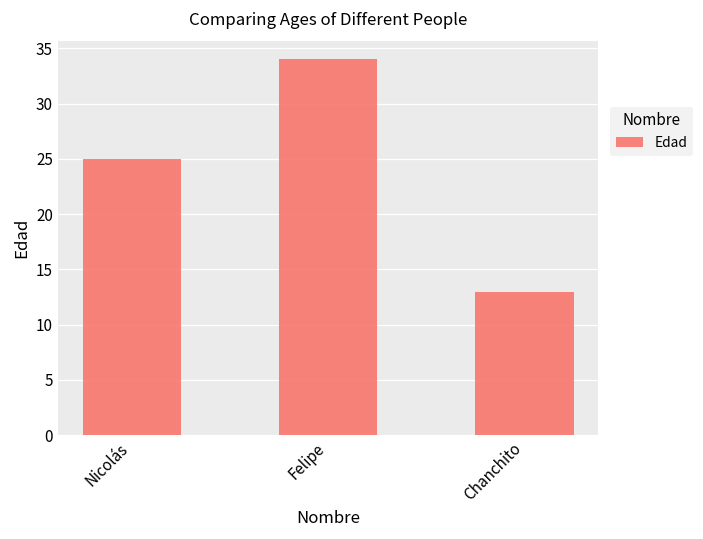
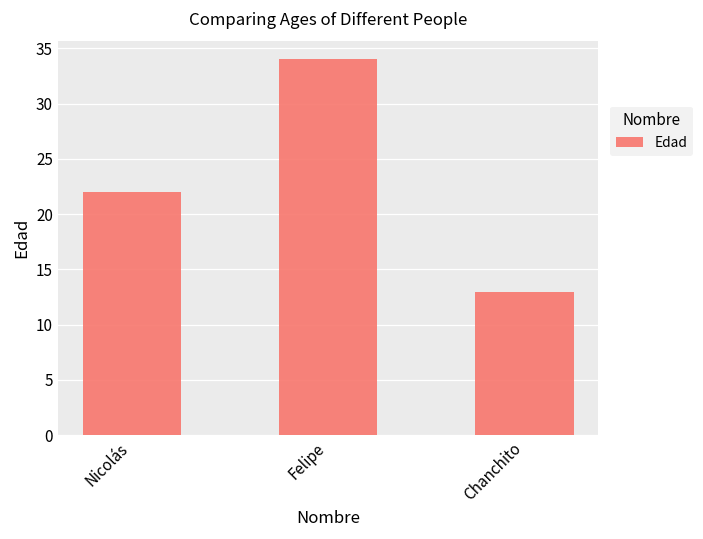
  {
-   "Nicolás": 25,
+   "Nicolás": 22,
    "Felipe": 34,
    "Chanchito": 13
  }
